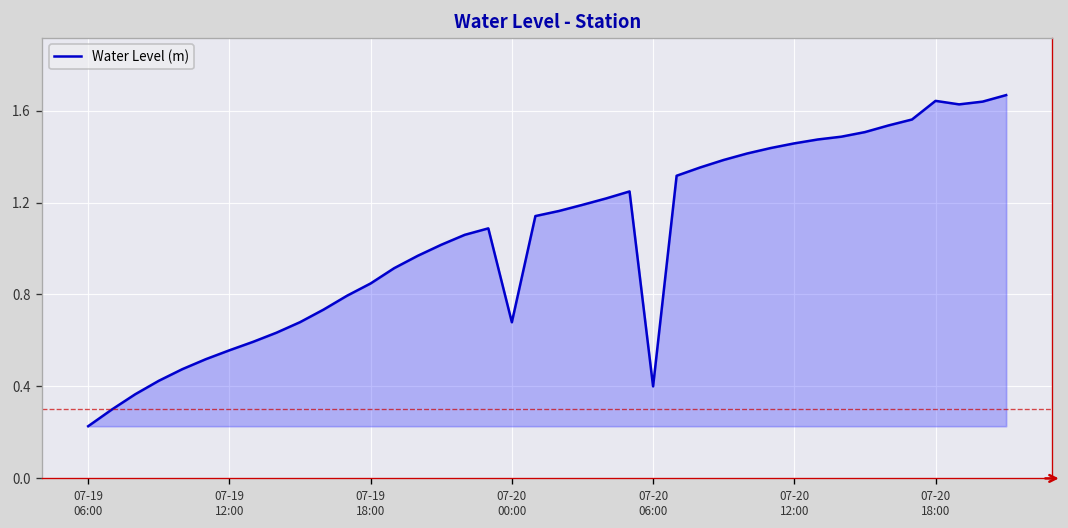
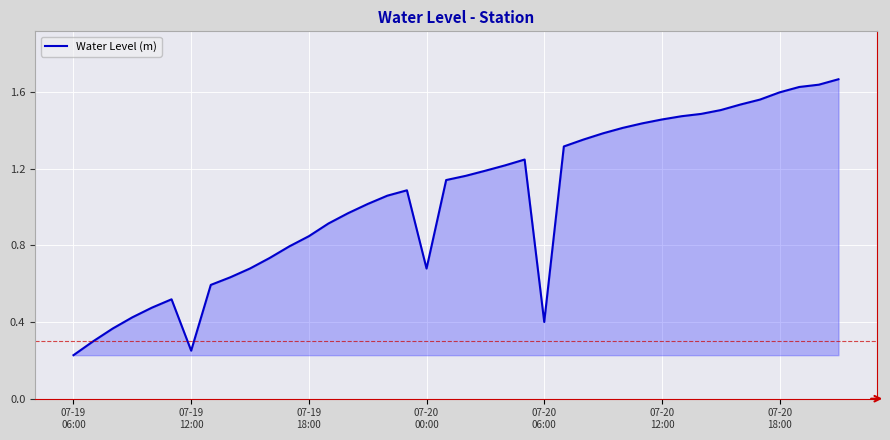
  {
    "07-19 06:00": 0.23,
-   "07-19 12:00": 0.56,
+   "07-19 12:00": 0.25,
    "07-19 18:00": 0.85,
    "07-20 00:00": 0.68,
    "07-20 06:00": 0.40,
    "07-20 12:00": 1.46,
-   "07-20 18:00": 1.64
+   "07-20 18:00": 1.60
  }
